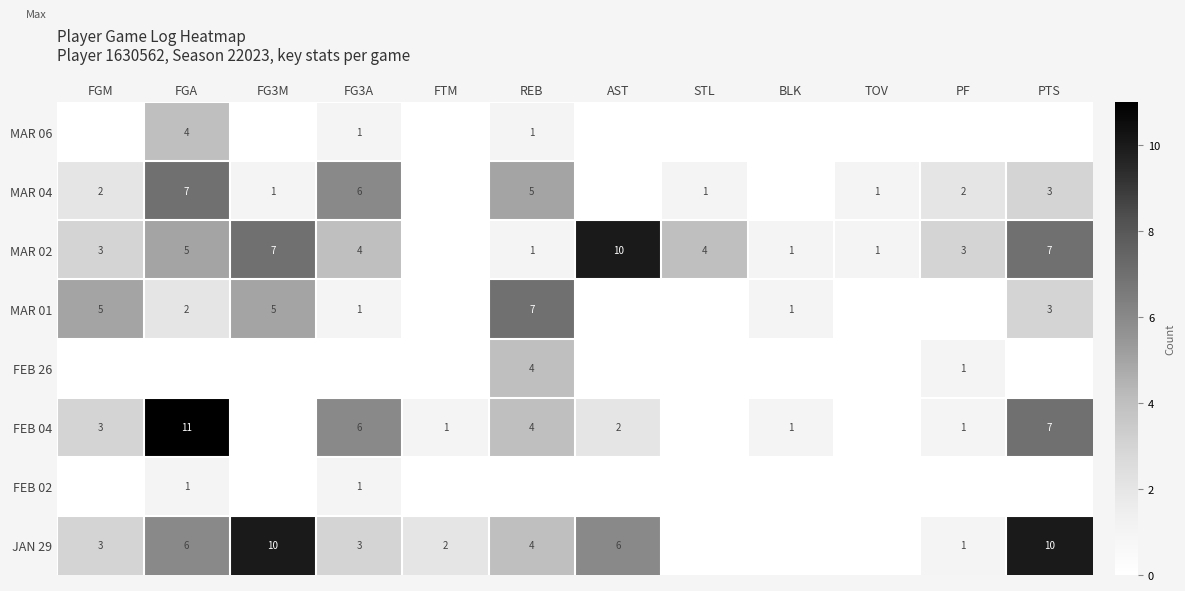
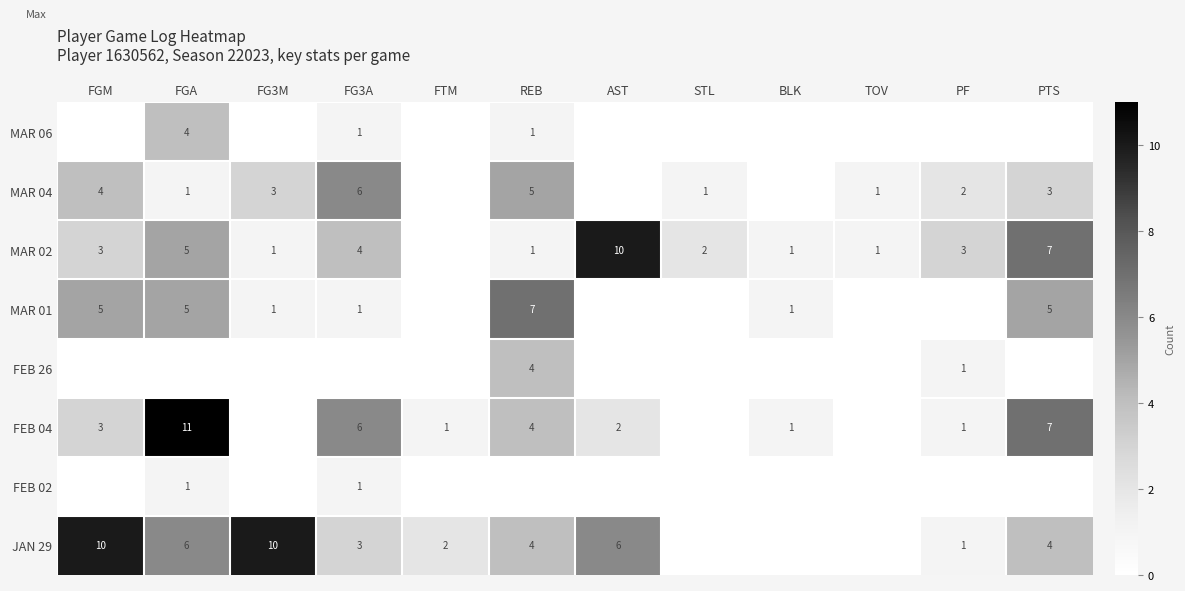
  {
    "MAR 06": {
      "FGA": 4,
      "FG3A": 1,
      "REB": 1
    },
    "MAR 04": {
-     "FGM": 2,
-     "FGA": 7,
-     "FG3M": 1,
+     "FGM": 4,
+     "FGA": 1,
+     "FG3M": 3,
      "FG3A": 6,
      "REB": 5,
      "STL": 1,
      "TOV": 1,
      "PF": 2,
      "PTS": 3
    },
    "MAR 02": {
      "FGM": 3,
      "FGA": 5,
-     "FG3M": 7,
+     "FG3M": 1,
      "FG3A": 4,
      "REB": 1,
      "AST": 10,
-     "STL": 4,
+     "STL": 2,
      "BLK": 1,
      "TOV": 1,
      "PF": 3,
      "PTS": 7
    },
    "MAR 01": {
      "FGM": 5,
-     "FGA": 2,
-     "FG3M": 5,
+     "FGA": 5,
+     "FG3M": 1,
      "FG3A": 1,
      "REB": 7,
      "BLK": 1,
-     "PTS": 3
+     "PTS": 5
    },
    "FEB 26": {
      "REB": 4,
      "PF": 1
    },
    "FEB 04": {
      "FGM": 3,
      "FGA": 11,
      "FG3A": 6,
      "FTM": 1,
      "REB": 4,
      "AST": 2,
      "BLK": 1,
      "PF": 1,
      "PTS": 7
    },
    "FEB 02": {
      "FGA": 1,
      "FG3A": 1
    },
    "JAN 29": {
-     "FGM": 3,
+     "FGM": 10,
      "FGA": 6,
      "FG3M": 10,
      "FG3A": 3,
      "FTM": 2,
      "REB": 4,
      "AST": 6,
      "PF": 1,
-     "PTS": 10
+     "PTS": 4
    }
  }
